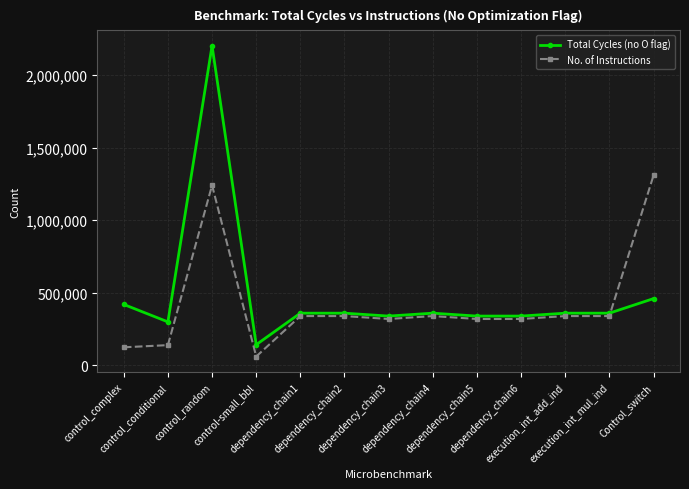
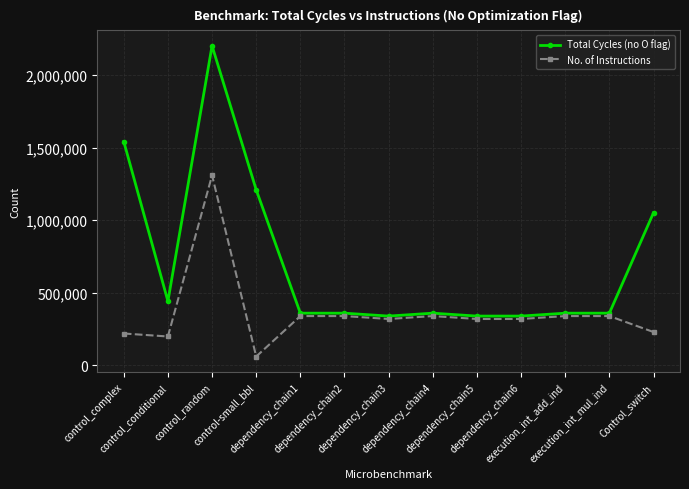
  {
    "Total Cycles (no O flag)": {
-     "control_complex": "420,000",
-     "control_conditional": "300,000",
+     "control_complex": "1,540,000",
+     "control_conditional": "440,000",
      "control_random": "2,200,000",
-     "control-small_bbl": "140,000",
+     "control-small_bbl": "1,210,000",
      "dependency_chain1": "360,000",
      "dependency_chain2": "360,000",
      "dependency_chain3": "340,000",
      "dependency_chain4": "360,000",
      "dependency_chain5": "340,000",
      "dependency_chain6": "340,000",
      "execution_int_add_ind": "360,000",
      "execution_int_mul_ind": "360,000",
-     "Control_switch": "460,000"
+     "Control_switch": "1,050,000"
    },
    "No. of Instructions": {
-     "control_complex": "130,000",
-     "control_conditional": "140,000",
-     "control_random": "1,240,000",
+     "control_complex": "220,000",
+     "control_conditional": "200,000",
+     "control_random": "1,310,000",
      "control-small_bbl": "60,000",
      "dependency_chain1": "340,000",
      "dependency_chain2": "340,000",
      "dependency_chain3": "320,000",
      "dependency_chain4": "340,000",
      "dependency_chain5": "320,000",
      "dependency_chain6": "320,000",
      "execution_int_add_ind": "340,000",
      "execution_int_mul_ind": "340,000",
-     "Control_switch": "1,310,000"
+     "Control_switch": "230,000"
    }
  }
